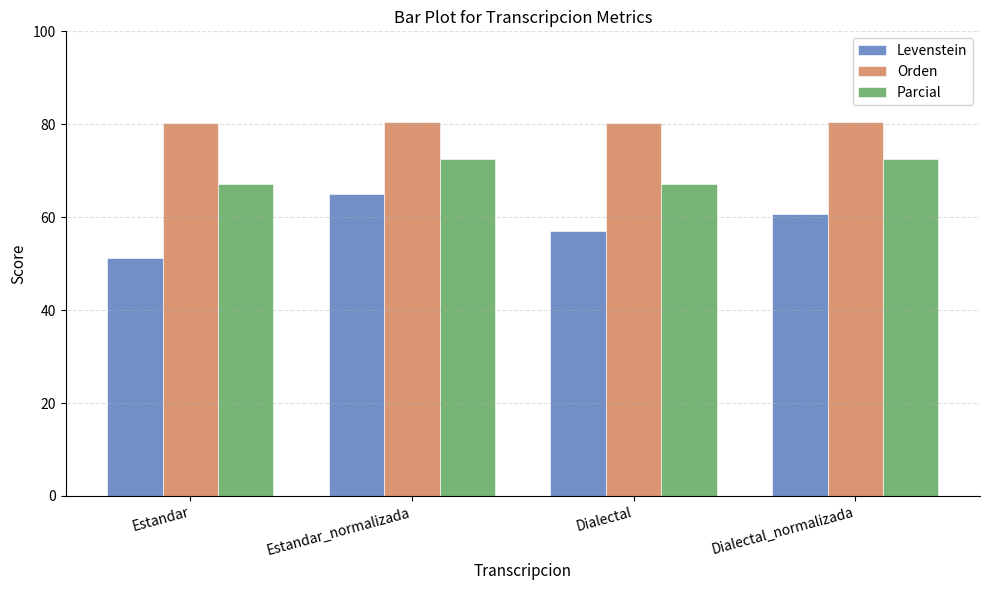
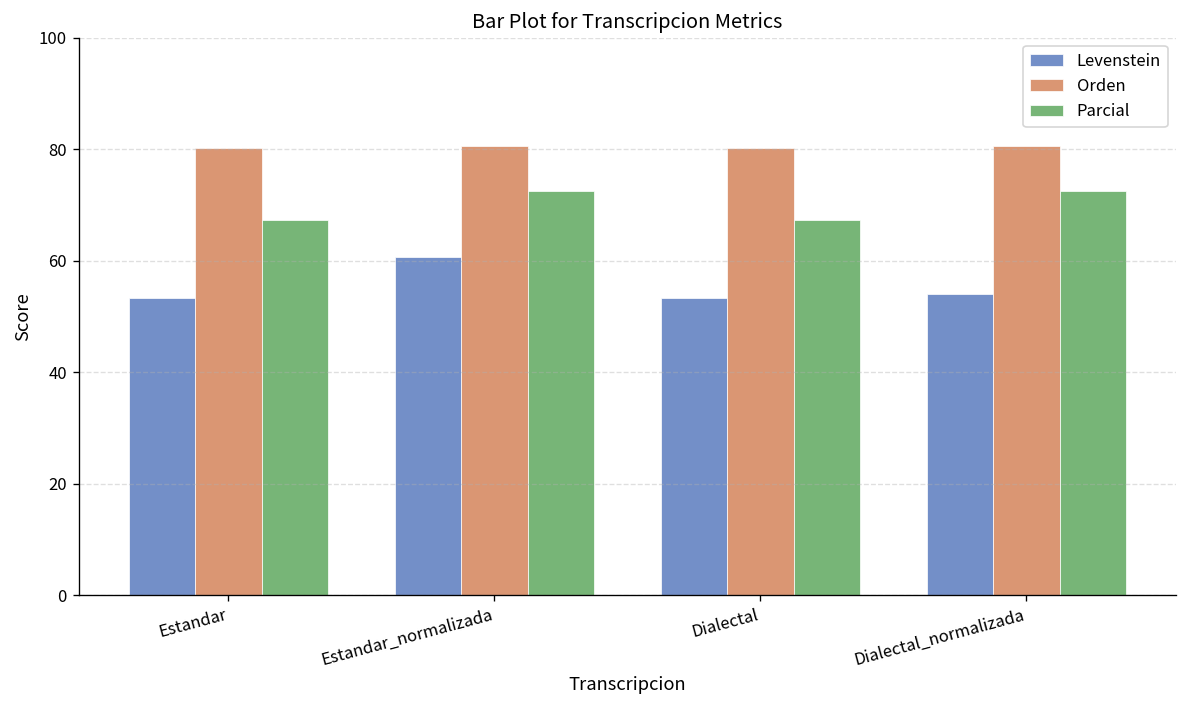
  {
    "Levenstein": {
-     "Estandar": 51,
-     "Estandar_normalizada": 65,
-     "Dialectal": 57,
-     "Dialectal_normalizada": 61
+     "Estandar": 53,
+     "Estandar_normalizada": 61,
+     "Dialectal": 53,
+     "Dialectal_normalizada": 54
    },
    "Orden": {
      "Estandar": 80,
      "Estandar_normalizada": 81,
      "Dialectal": 80,
      "Dialectal_normalizada": 81
    },
    "Parcial": {
      "Estandar": 67,
      "Estandar_normalizada": 73,
      "Dialectal": 67,
      "Dialectal_normalizada": 73
    }
  }
